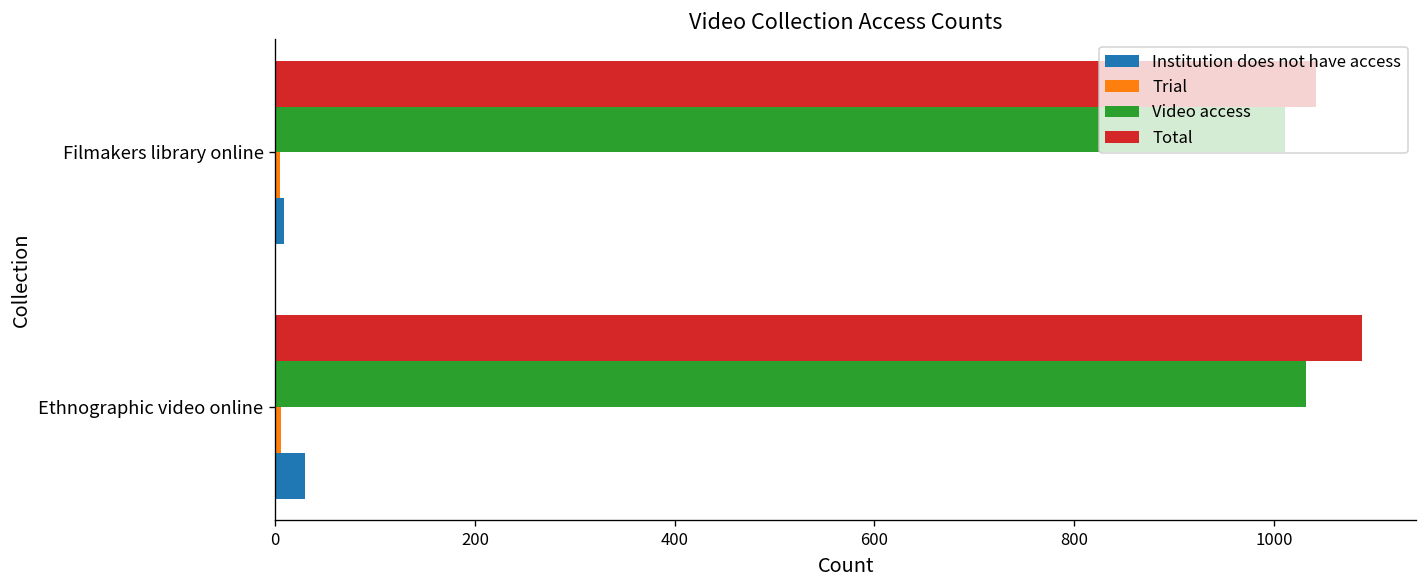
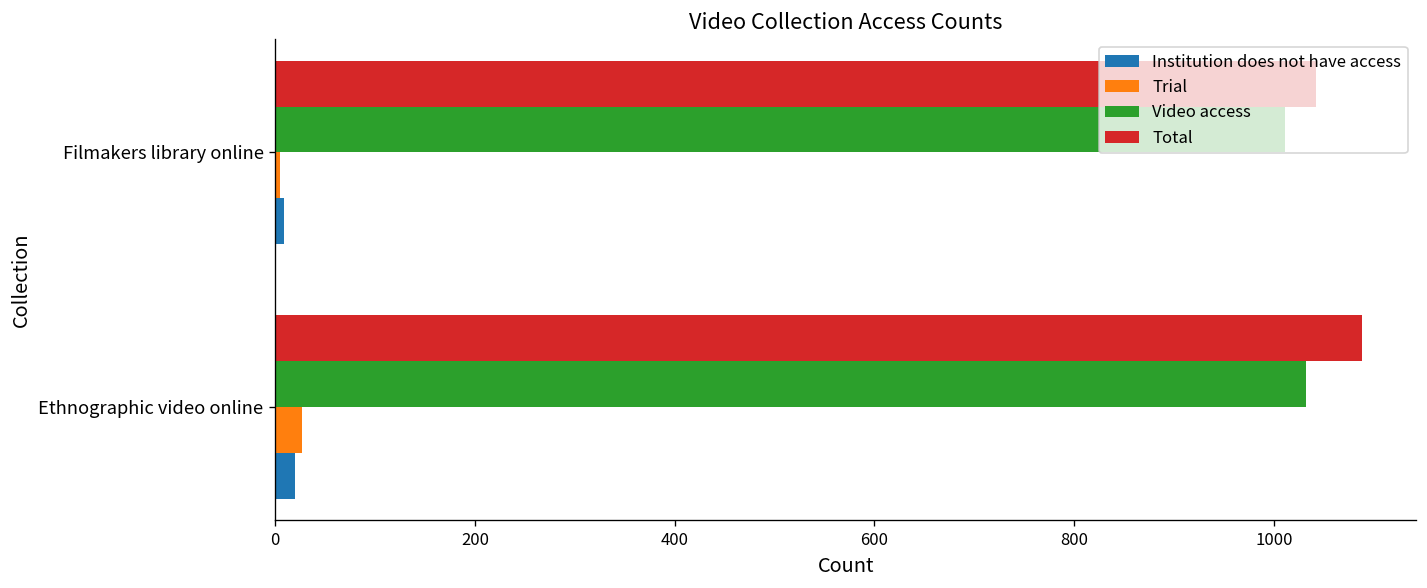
  {
    "Institution does not have access": {
      "Filmakers library online": 10,
-     "Ethnographic video online": 30
+     "Ethnographic video online": 20
    },
    "Trial": {
      "Filmakers library online": 10,
-     "Ethnographic video online": 10
+     "Ethnographic video online": 30
    },
    "Video access": {
      "Ethnographic video online": 1030
    },
    "Total": {
      "Ethnographic video online": 1090
    }
  }
